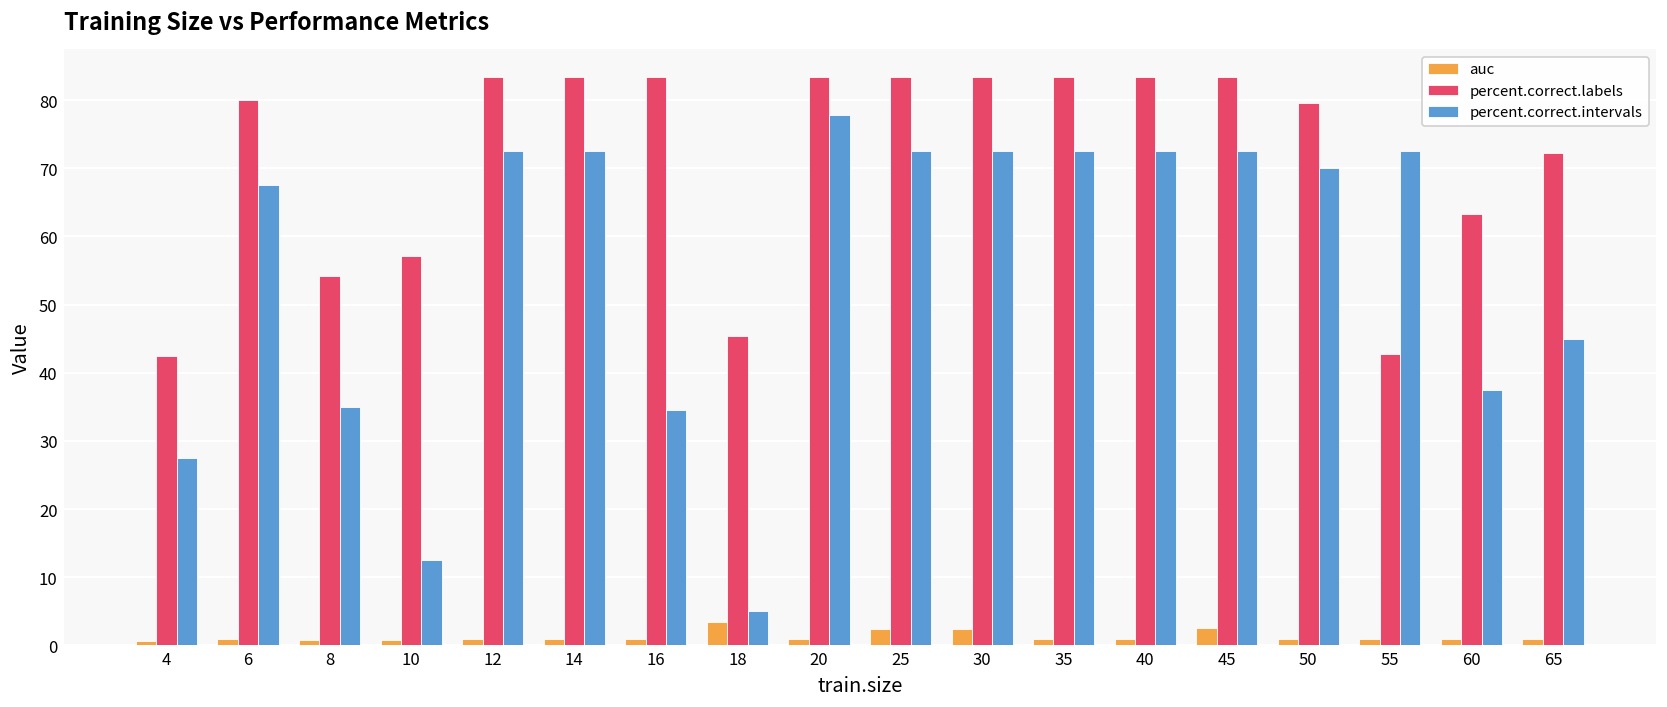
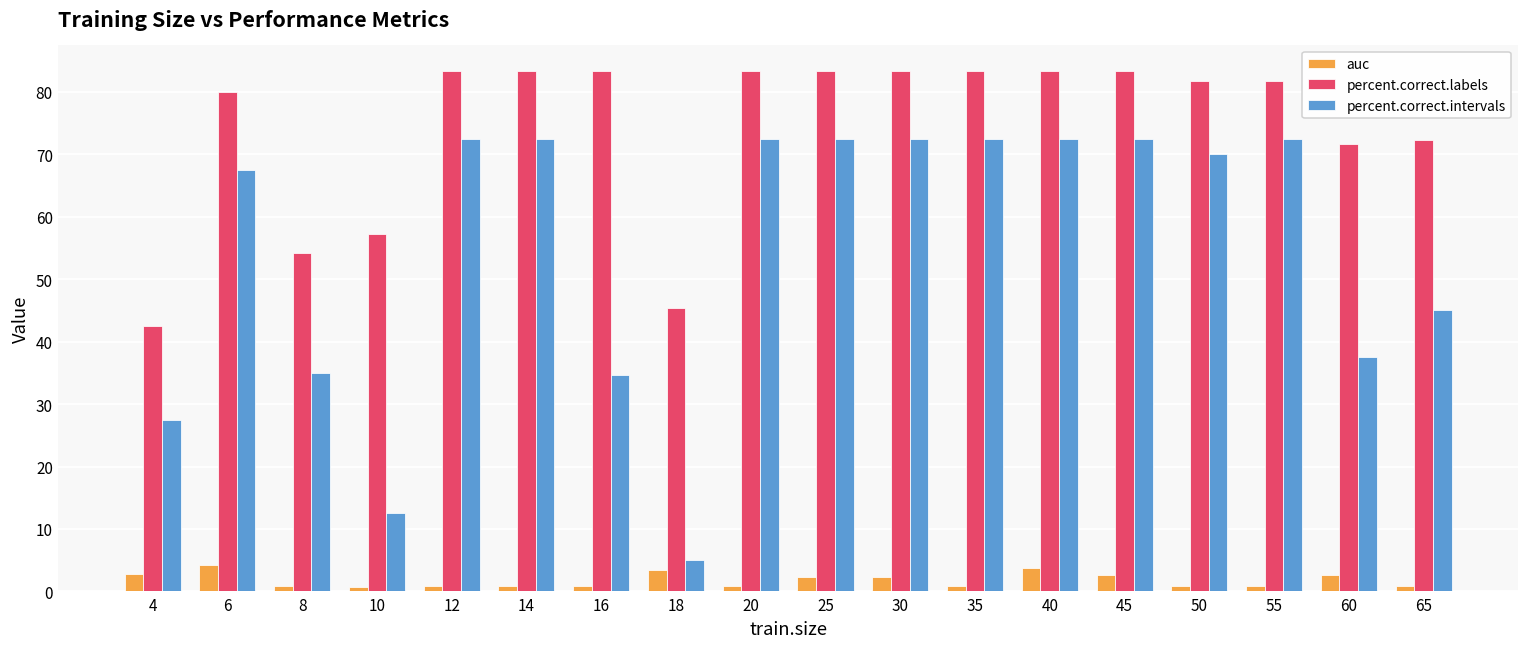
  {
    "auc": {
-     "4": 1,
-     "6": 1,
+     "4": 3,
+     "6": 4,
      "8": 1,
      "10": 1,
      "12": 1,
      "14": 1,
      "16": 1,
      "18": 3,
      "20": 1,
      "25": 2,
      "30": 2,
      "35": 1,
-     "40": 1,
+     "40": 4,
      "45": 3,
      "50": 1,
      "55": 1,
-     "60": 1,
+     "60": 3,
      "65": 1
    },
    "percent.correct.labels": {
      "4": 43,
      "6": 80,
      "8": 54,
      "10": 57,
      "12": 83,
      "14": 83,
      "16": 83,
      "18": 45,
      "20": 83,
      "25": 83,
      "30": 83,
      "35": 83,
      "40": 83,
      "45": 83,
-     "50": 80,
-     "55": 43,
-     "60": 63,
+     "50": 82,
+     "55": 82,
+     "60": 72,
      "65": 72
    },
    "percent.correct.intervals": {
      "4": 28,
      "6": 68,
      "8": 35,
      "10": 13,
      "12": 73,
      "14": 73,
      "16": 35,
      "18": 5,
-     "20": 78,
+     "20": 73,
      "25": 73,
      "30": 73,
      "35": 73,
      "40": 73,
      "45": 73,
      "50": 70,
      "55": 73,
      "60": 38,
      "65": 45
    }
  }
